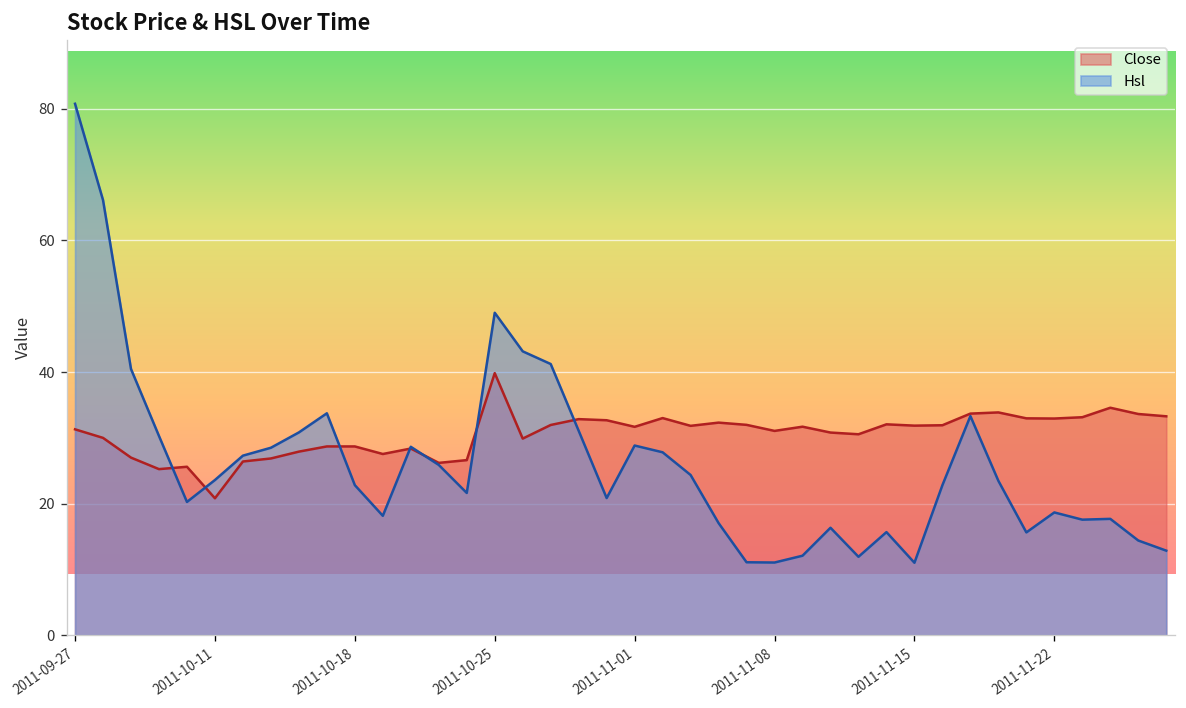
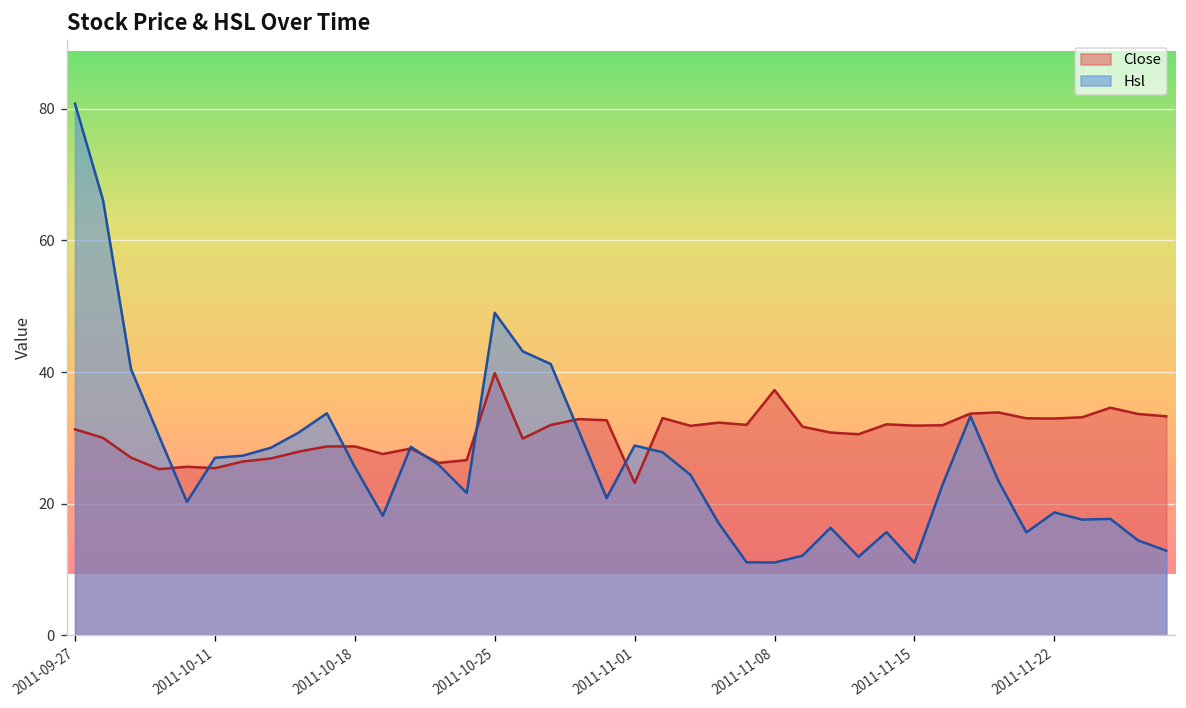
  {
    "Close": {
      "2011-09-27": 31,
-     "2011-10-11": 21,
+     "2011-10-11": 25,
      "2011-10-18": 29,
      "2011-10-25": 40,
-     "2011-11-01": 32,
-     "2011-11-08": 31,
+     "2011-11-01": 23,
+     "2011-11-08": 37,
      "2011-11-15": 32,
      "2011-11-22": 33
    },
    "Hsl": {
      "2011-09-27": 81,
-     "2011-10-11": 24,
-     "2011-10-18": 23,
+     "2011-10-11": 27,
+     "2011-10-18": 26,
      "2011-10-25": 49,
      "2011-11-01": 29,
      "2011-11-08": 11,
      "2011-11-15": 11,
      "2011-11-22": 19
    }
  }
